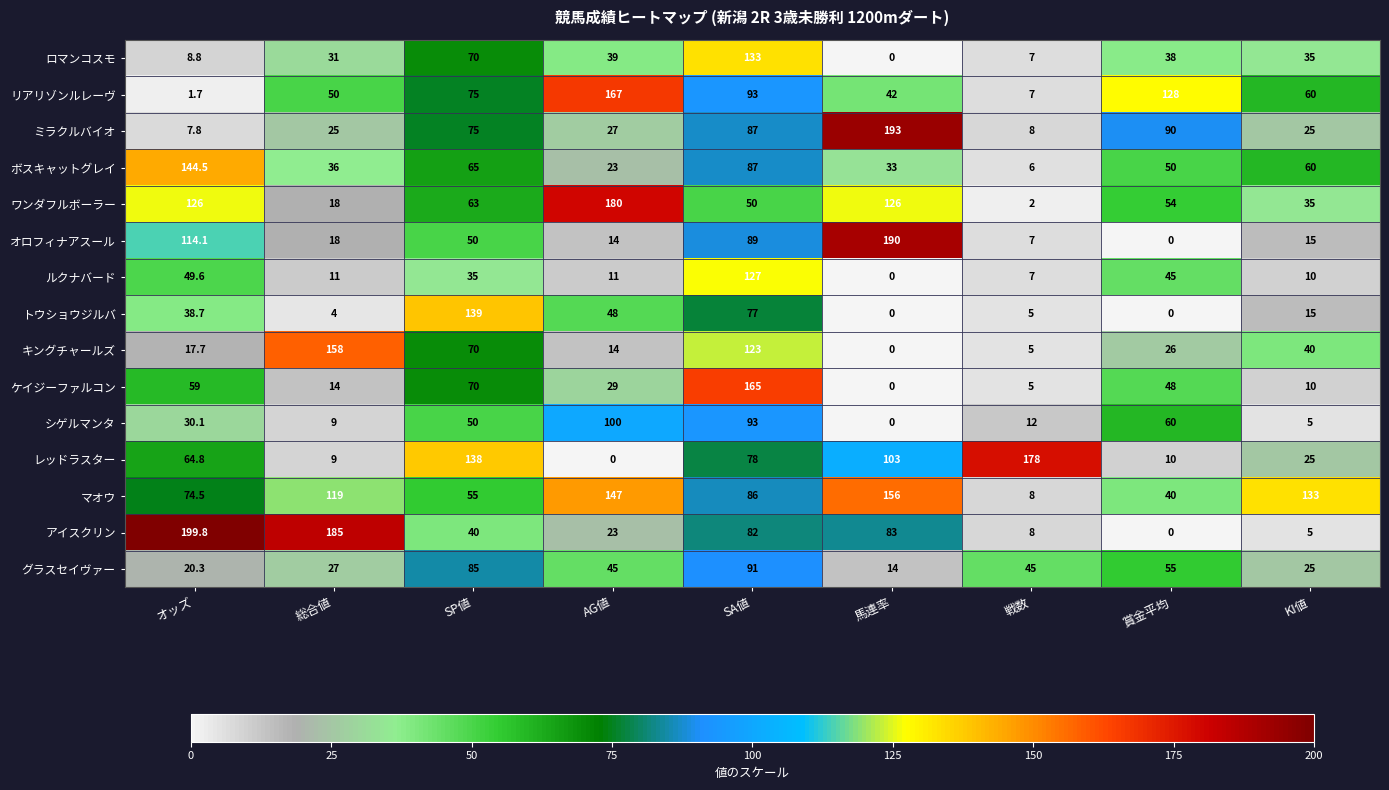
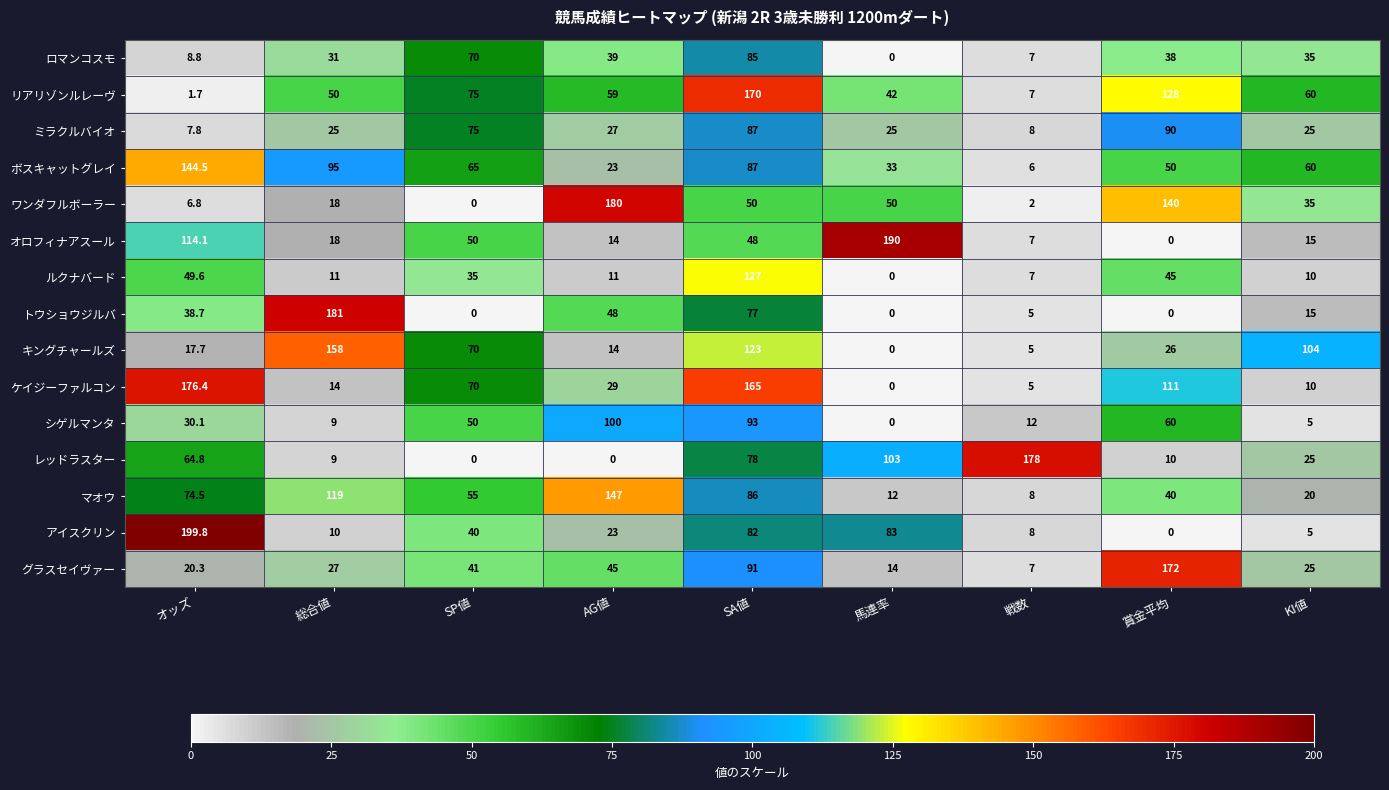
  {
    "ロマンコスモ": {
      "オッズ": 8.8,
      "総合値": 31,
      "SP値": 70,
      "AG値": 39,
-     "SA値": 133,
+     "SA値": 85,
      "馬連率": 0,
      "戦数": 7,
      "賞金平均": 38,
      "KI値": 35
    },
    "リアリゾンルレーヴ": {
      "オッズ": 1.7,
      "総合値": 50,
      "SP値": 75,
-     "AG値": 167,
-     "SA値": 93,
+     "AG値": 59,
+     "SA値": 170,
      "馬連率": 42,
      "戦数": 7,
      "賞金平均": 128,
      "KI値": 60
    },
    "ミラクルバイオ": {
      "オッズ": 7.8,
      "総合値": 25,
      "SP値": 75,
      "AG値": 27,
      "SA値": 87,
-     "馬連率": 193,
+     "馬連率": 25,
      "戦数": 8,
      "賞金平均": 90,
      "KI値": 25
    },
    "ボスキャットグレイ": {
      "オッズ": 144.5,
-     "総合値": 36,
+     "総合値": 95,
      "SP値": 65,
      "AG値": 23,
      "SA値": 87,
      "馬連率": 33,
      "戦数": 6,
      "賞金平均": 50,
      "KI値": 60
    },
    "ワンダフルボーラー": {
-     "オッズ": 126,
+     "オッズ": 6.8,
      "総合値": 18,
-     "SP値": 63,
+     "SP値": 0,
      "AG値": 180,
      "SA値": 50,
-     "馬連率": 126,
+     "馬連率": 50,
      "戦数": 2,
-     "賞金平均": 54,
+     "賞金平均": 140,
      "KI値": 35
    },
    "オロフィナアスール": {
      "オッズ": 114.1,
      "総合値": 18,
      "SP値": 50,
      "AG値": 14,
-     "SA値": 89,
+     "SA値": 48,
      "馬連率": 190,
      "戦数": 7,
      "賞金平均": 0,
      "KI値": 15
    },
    "ルクナバード": {
      "オッズ": 49.6,
      "総合値": 11,
      "SP値": 35,
      "AG値": 11,
      "SA値": 127,
      "馬連率": 0,
      "戦数": 7,
      "賞金平均": 45,
      "KI値": 10
    },
    "トウショウジルバ": {
      "オッズ": 38.7,
-     "総合値": 4,
-     "SP値": 139,
+     "総合値": 181,
+     "SP値": 0,
      "AG値": 48,
      "SA値": 77,
      "馬連率": 0,
      "戦数": 5,
      "賞金平均": 0,
      "KI値": 15
    },
    "キングチャールズ": {
      "オッズ": 17.7,
      "総合値": 158,
      "SP値": 70,
      "AG値": 14,
      "SA値": 123,
      "馬連率": 0,
      "戦数": 5,
      "賞金平均": 26,
-     "KI値": 40
+     "KI値": 104
    },
    "ケイジーファルコン": {
-     "オッズ": 59,
+     "オッズ": 176.4,
      "総合値": 14,
      "SP値": 70,
      "AG値": 29,
      "SA値": 165,
      "馬連率": 0,
      "戦数": 5,
-     "賞金平均": 48,
+     "賞金平均": 111,
      "KI値": 10
    },
    "シゲルマンタ": {
      "オッズ": 30.1,
      "総合値": 9,
      "SP値": 50,
      "AG値": 100,
      "SA値": 93,
      "馬連率": 0,
      "戦数": 12,
      "賞金平均": 60,
      "KI値": 5
    },
    "レッドラスター": {
      "オッズ": 64.8,
      "総合値": 9,
-     "SP値": 138,
+     "SP値": 0,
      "AG値": 0,
      "SA値": 78,
      "馬連率": 103,
      "戦数": 178,
      "賞金平均": 10,
      "KI値": 25
    },
    "マオウ": {
      "オッズ": 74.5,
      "総合値": 119,
      "SP値": 55,
      "AG値": 147,
      "SA値": 86,
-     "馬連率": 156,
+     "馬連率": 12,
      "戦数": 8,
      "賞金平均": 40,
-     "KI値": 133
+     "KI値": 20
    },
    "アイスクリン": {
      "オッズ": 199.8,
-     "総合値": 185,
+     "総合値": 10,
      "SP値": 40,
      "AG値": 23,
      "SA値": 82,
      "馬連率": 83,
      "戦数": 8,
      "賞金平均": 0,
      "KI値": 5
    },
    "グラスセイヴァー": {
      "オッズ": 20.3,
      "総合値": 27,
-     "SP値": 85,
+     "SP値": 41,
      "AG値": 45,
      "SA値": 91,
      "馬連率": 14,
-     "戦数": 45,
-     "賞金平均": 55,
+     "戦数": 7,
+     "賞金平均": 172,
      "KI値": 25
    }
  }
